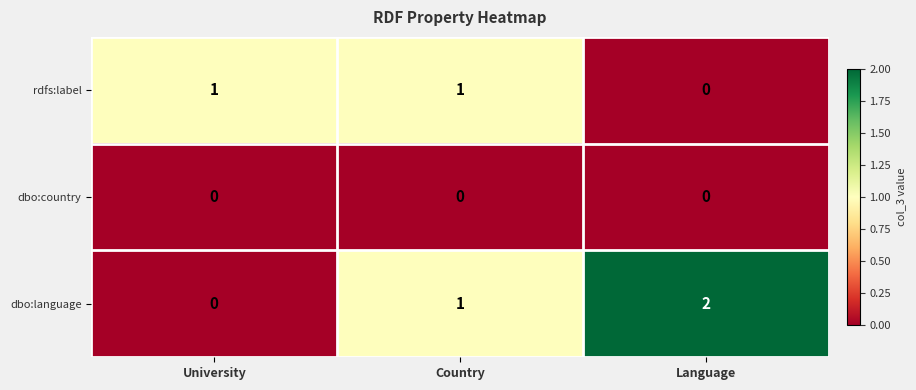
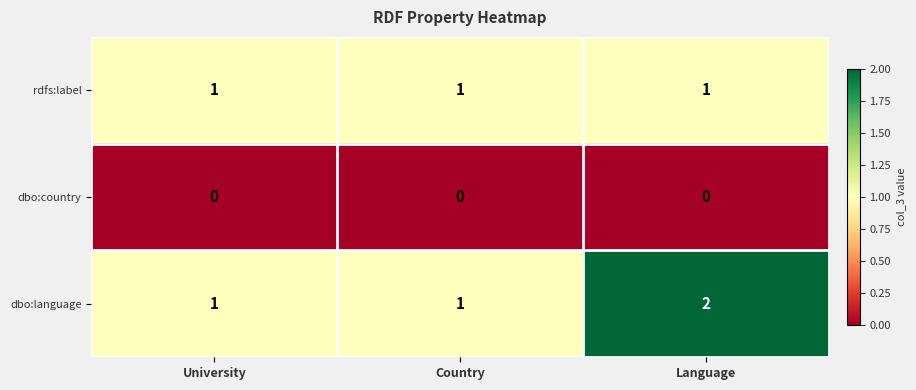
  {
    "rdfs:label": {
      "University": 1,
      "Country": 1,
-     "Language": 0
+     "Language": 1
    },
    "dbo:country": {
      "University": 0,
      "Country": 0,
      "Language": 0
    },
    "dbo:language": {
-     "University": 0,
+     "University": 1,
      "Country": 1,
      "Language": 2
    }
  }
